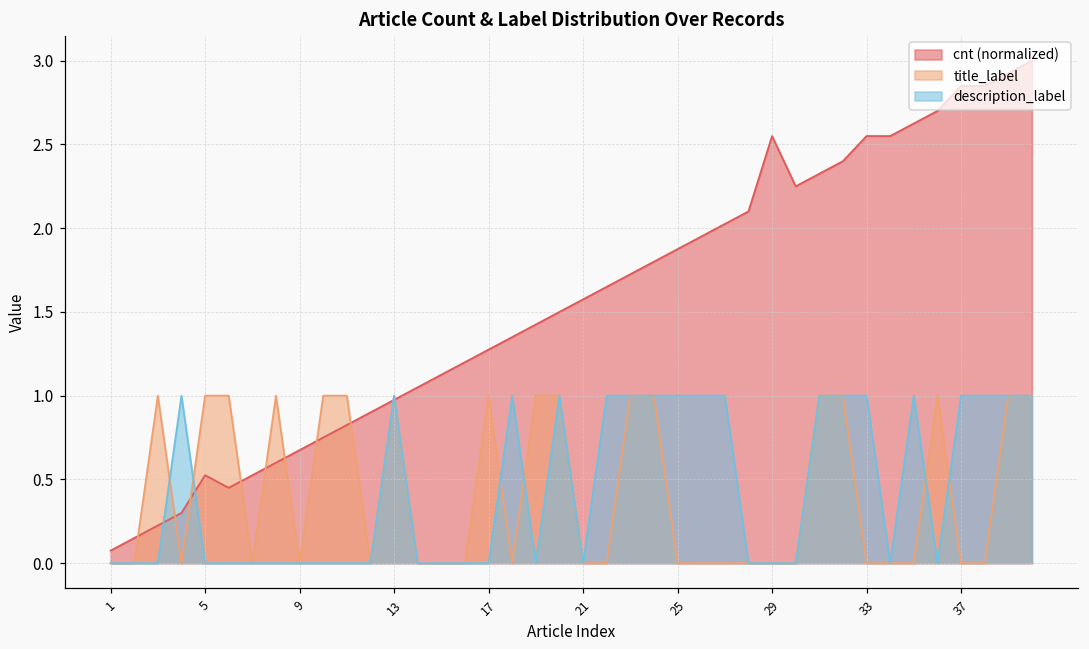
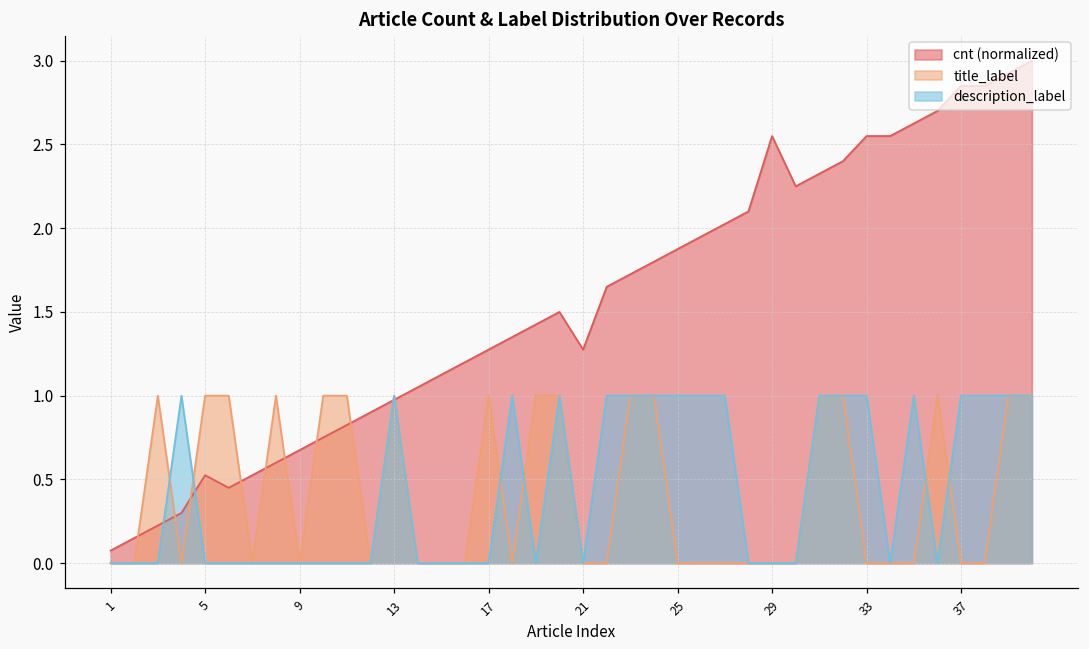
  {
    "cnt (normalized)": {
      "1": 0.08,
      "5": 0.52,
      "9": 0.68,
      "13": 0.98,
      "17": 1.28,
-     "21": 1.58,
+     "21": 1.28,
      "25": 1.88,
      "29": 2.55,
      "33": 2.55
    },
    "title_label": {
      "5": 1.00,
      "17": 1.00,
      "25": 0.00,
      "33": 0.00,
      "37": 0.00
    },
    "description_label": {
      "5": 0.00,
      "17": 0.00,
      "25": 1.00,
      "33": 1.00,
      "37": 1.00
    }
  }
